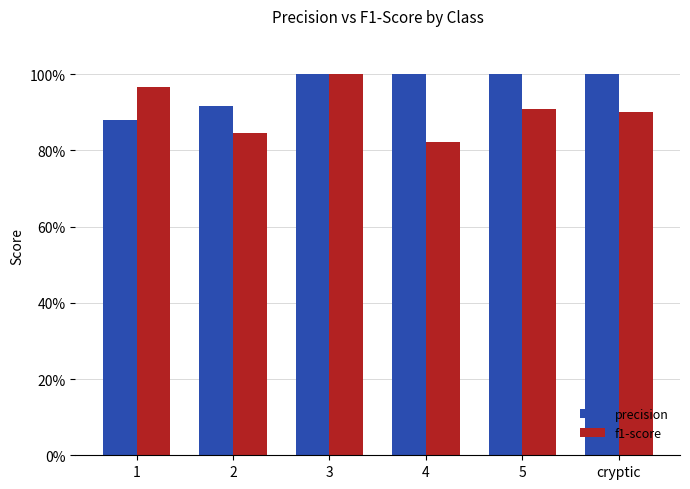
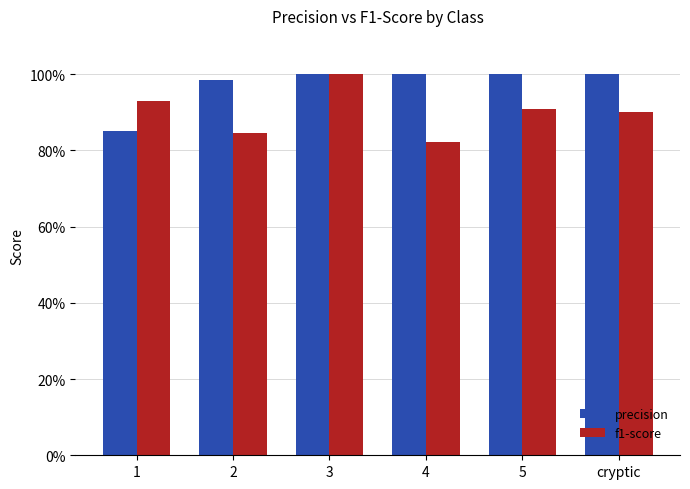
  {
    "precision": {
-     "1": "88%",
-     "2": "92%",
+     "1": "85%",
+     "2": "98%",
      "3": "100%",
      "4": "100%",
      "5": "100%",
      "cryptic": "100%"
    },
    "f1-score": {
-     "1": "96%",
+     "1": "93%",
      "2": "85%",
      "3": "100%",
      "4": "82%",
      "5": "91%",
      "cryptic": "90%"
    }
  }
